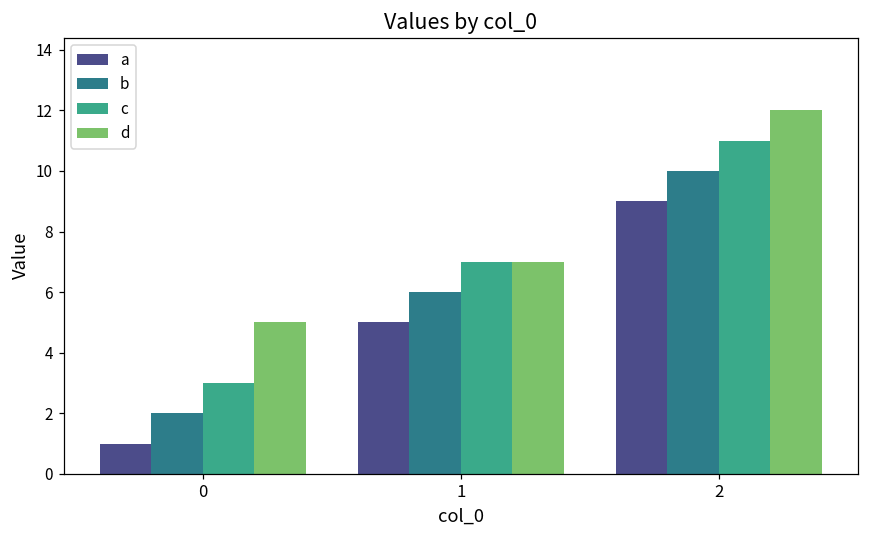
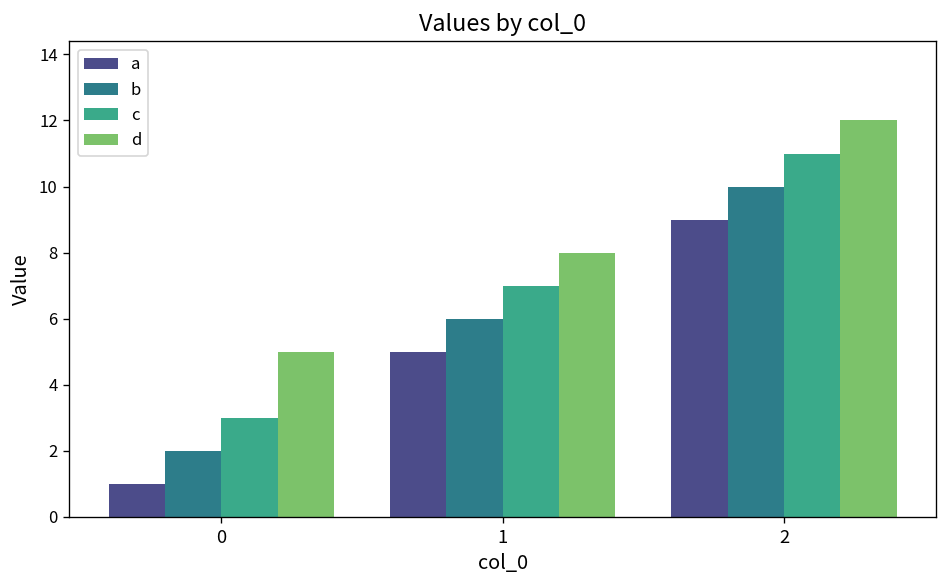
  {
    "d": {
      "0": 5,
-     "1": 7,
+     "1": 8,
      "2": 12
    }
  }
